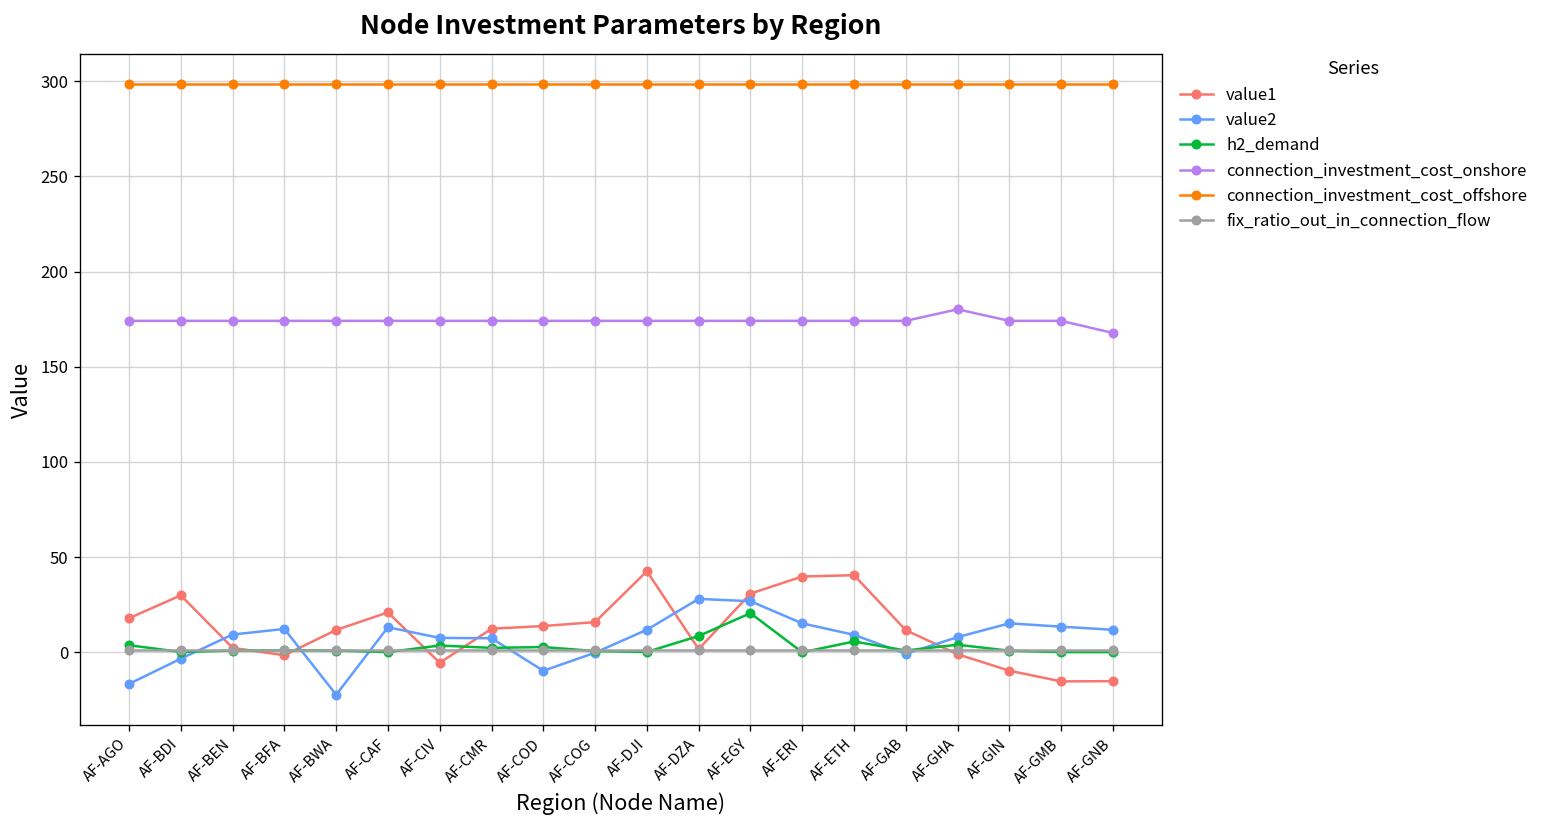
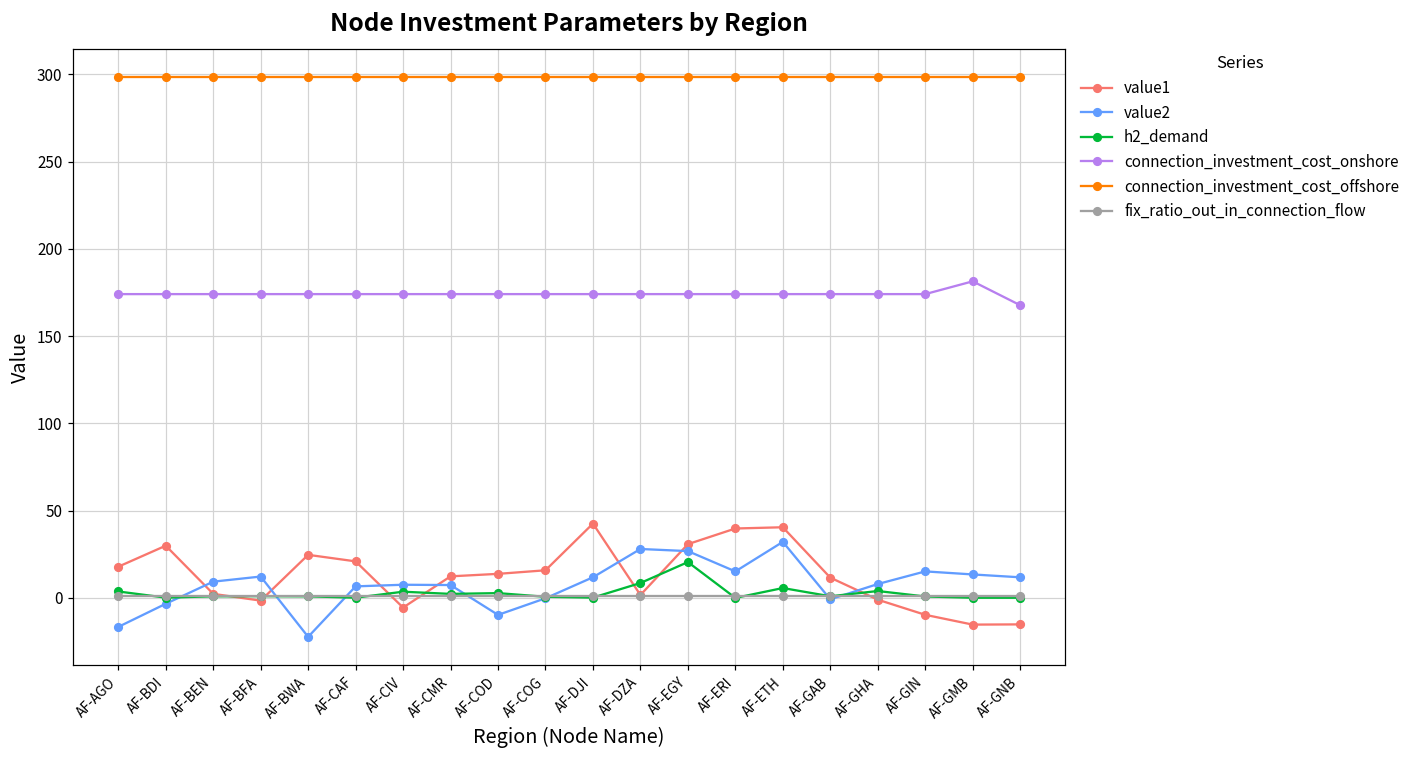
  {
    "value1": {
      "AF-AGO": 18,
      "AF-BDI": 30,
      "AF-BFA": -2,
-     "AF-BWA": 12,
+     "AF-BWA": 25,
      "AF-CAF": 21,
      "AF-CIV": -6,
      "AF-CMR": 12,
      "AF-COD": 14,
      "AF-COG": 16,
      "AF-DJI": 43,
      "AF-EGY": 31,
      "AF-ERI": 40,
      "AF-ETH": 40,
      "AF-GAB": 12,
      "AF-GHA": -1,
      "AF-GIN": -10,
      "AF-GMB": -15,
      "AF-GNB": -15
    },
    "value2": {
      "AF-AGO": -17,
      "AF-BDI": -3,
      "AF-BEN": 9,
      "AF-BFA": 12,
      "AF-BWA": -22,
-     "AF-CAF": 13,
+     "AF-CAF": 7,
      "AF-CIV": 8,
      "AF-CMR": 7,
      "AF-COD": -10,
      "AF-DJI": 12,
      "AF-DZA": 28,
      "AF-EGY": 27,
      "AF-ERI": 15,
-     "AF-ETH": 9,
+     "AF-ETH": 32,
      "AF-GAB": -1,
      "AF-GHA": 8,
      "AF-GIN": 15,
      "AF-GMB": 13,
      "AF-GNB": 12
    },
    "h2_demand": {
      "AF-AGO": 4,
      "AF-CIV": 4,
      "AF-COD": 3,
      "AF-DZA": 9,
      "AF-EGY": 21,
      "AF-ETH": 6,
      "AF-GHA": 4
    },
    "connection_investment_cost_onshore": {
      "AF-AGO": 174,
      "AF-BDI": 174,
      "AF-BEN": 174,
      "AF-BFA": 174,
      "AF-BWA": 174,
      "AF-CAF": 174,
      "AF-CIV": 174,
      "AF-CMR": 174,
      "AF-COD": 174,
      "AF-COG": 174,
      "AF-DJI": 174,
      "AF-DZA": 174,
      "AF-EGY": 174,
      "AF-ERI": 174,
      "AF-ETH": 174,
      "AF-GAB": 174,
-     "AF-GHA": 180,
+     "AF-GHA": 174,
      "AF-GIN": 174,
-     "AF-GMB": 174,
+     "AF-GMB": 181,
      "AF-GNB": 168
    },
    "connection_investment_cost_offshore": {
      "AF-AGO": 298,
      "AF-BDI": 298,
      "AF-BEN": 298,
      "AF-BFA": 298,
      "AF-BWA": 298,
      "AF-CAF": 298,
      "AF-CIV": 298,
      "AF-CMR": 298,
      "AF-COD": 298,
      "AF-COG": 298,
      "AF-DJI": 298,
      "AF-DZA": 298,
      "AF-EGY": 298,
      "AF-ERI": 298,
      "AF-ETH": 298,
      "AF-GAB": 298,
      "AF-GHA": 298,
      "AF-GIN": 298,
      "AF-GMB": 298,
      "AF-GNB": 298
    },
    "fix_ratio_out_in_connection_flow": {
      "AF-AGO": 1,
      "AF-CIV": 1,
      "AF-COD": 1,
      "AF-EGY": 1,
      "AF-ETH": 1,
      "AF-GHA": 1
    }
  }
